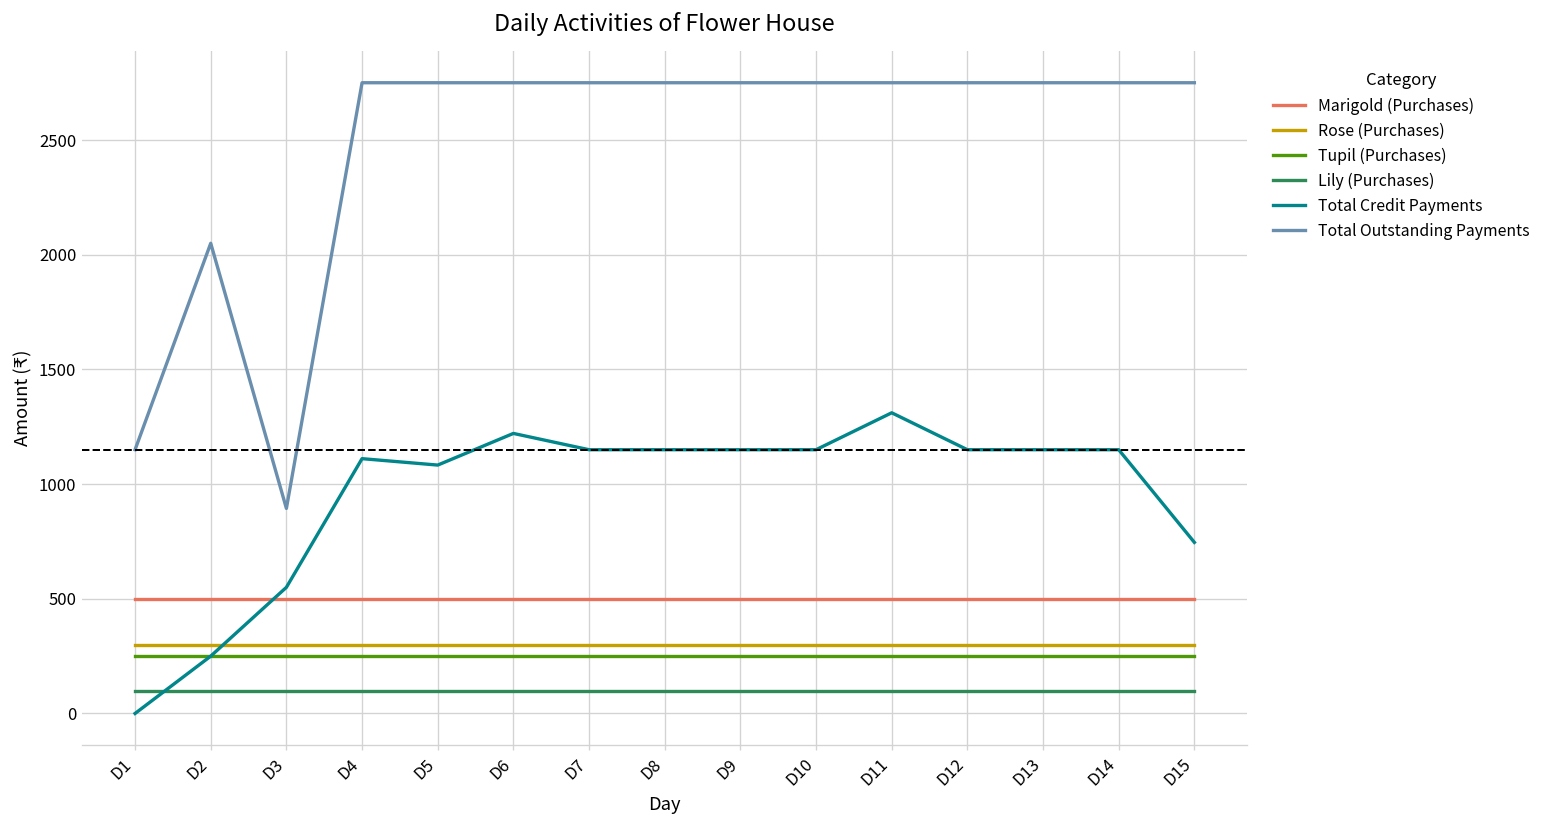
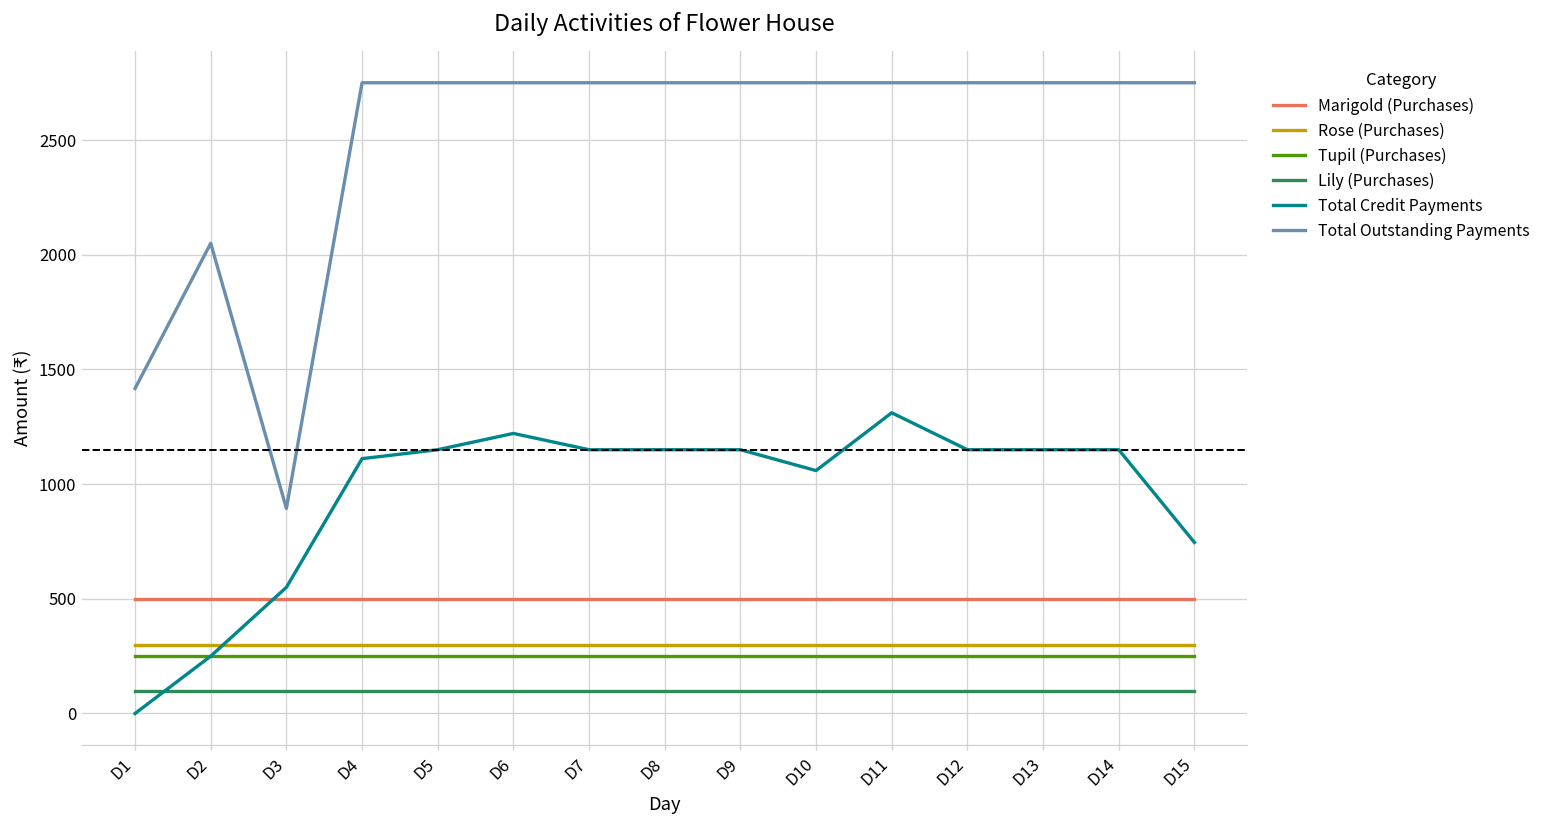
  {
    "Marigold (Purchases)": {
      "D1": 500,
      "D2": 500,
      "D3": 500,
      "D4": 500,
      "D5": 500,
      "D6": 500,
      "D7": 500,
      "D8": 500,
      "D9": 500,
      "D10": 500,
      "D11": 500,
      "D12": 500,
      "D13": 500,
      "D14": 500,
      "D15": 500
    },
    "Rose (Purchases)": {
      "D1": 300,
      "D2": 300,
      "D3": 300,
      "D4": 300,
      "D5": 300,
      "D6": 300,
      "D7": 300,
      "D8": 300,
      "D9": 300,
      "D10": 300,
      "D11": 300,
      "D12": 300,
      "D13": 300,
      "D14": 300,
      "D15": 300
    },
    "Tupil (Purchases)": {
      "D1": 250,
      "D3": 250,
      "D4": 250,
      "D5": 250,
      "D6": 250,
      "D7": 250,
      "D8": 250,
      "D9": 250,
      "D10": 250,
      "D11": 250,
      "D12": 250,
      "D13": 250,
      "D14": 250,
      "D15": 250
    },
    "Lily (Purchases)": {
      "D1": 100,
      "D2": 100,
      "D3": 100,
      "D4": 100,
      "D5": 100,
      "D6": 100,
      "D7": 100,
      "D8": 100,
      "D9": 100,
      "D10": 100,
      "D11": 100,
      "D12": 100,
      "D13": 100,
      "D14": 100,
      "D15": 100
    },
    "Total Credit Payments": {
      "D1": 0,
      "D3": 550,
      "D4": 1110,
-     "D5": 1080,
+     "D5": 1150,
      "D6": 1220,
      "D7": 1150,
      "D8": 1150,
      "D9": 1150,
-     "D10": 1150,
+     "D10": 1060,
      "D11": 1310,
      "D12": 1150,
      "D13": 1150,
      "D14": 1150,
      "D15": 750
    },
    "Total Outstanding Payments": {
-     "D1": 1150,
+     "D1": 1420,
      "D2": 2050,
      "D3": 890,
      "D4": 2750,
      "D5": 2750,
      "D6": 2750,
      "D7": 2750,
      "D8": 2750,
      "D9": 2750,
      "D10": 2750,
      "D11": 2750,
      "D12": 2750,
      "D13": 2750,
      "D14": 2750,
      "D15": 2750
    }
  }
